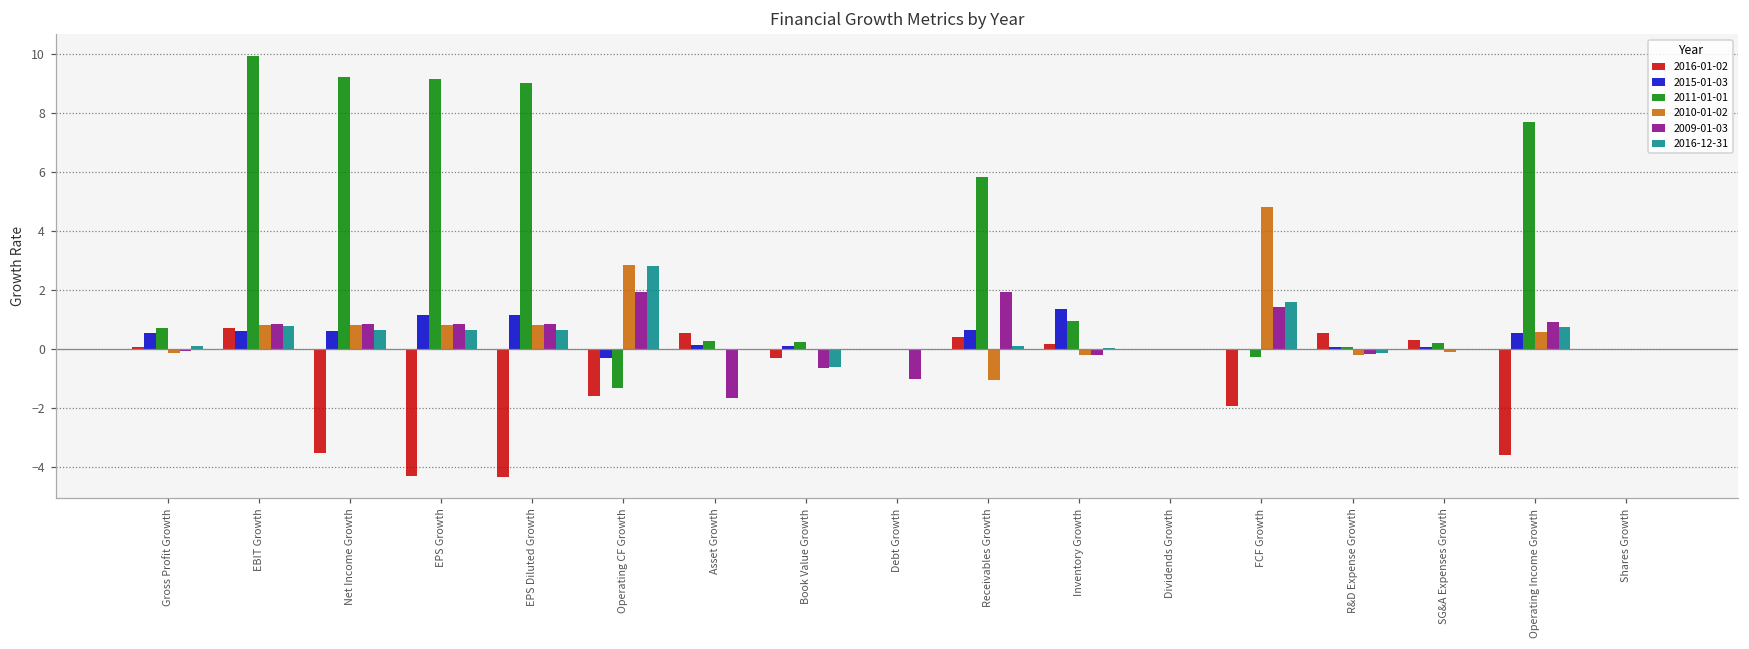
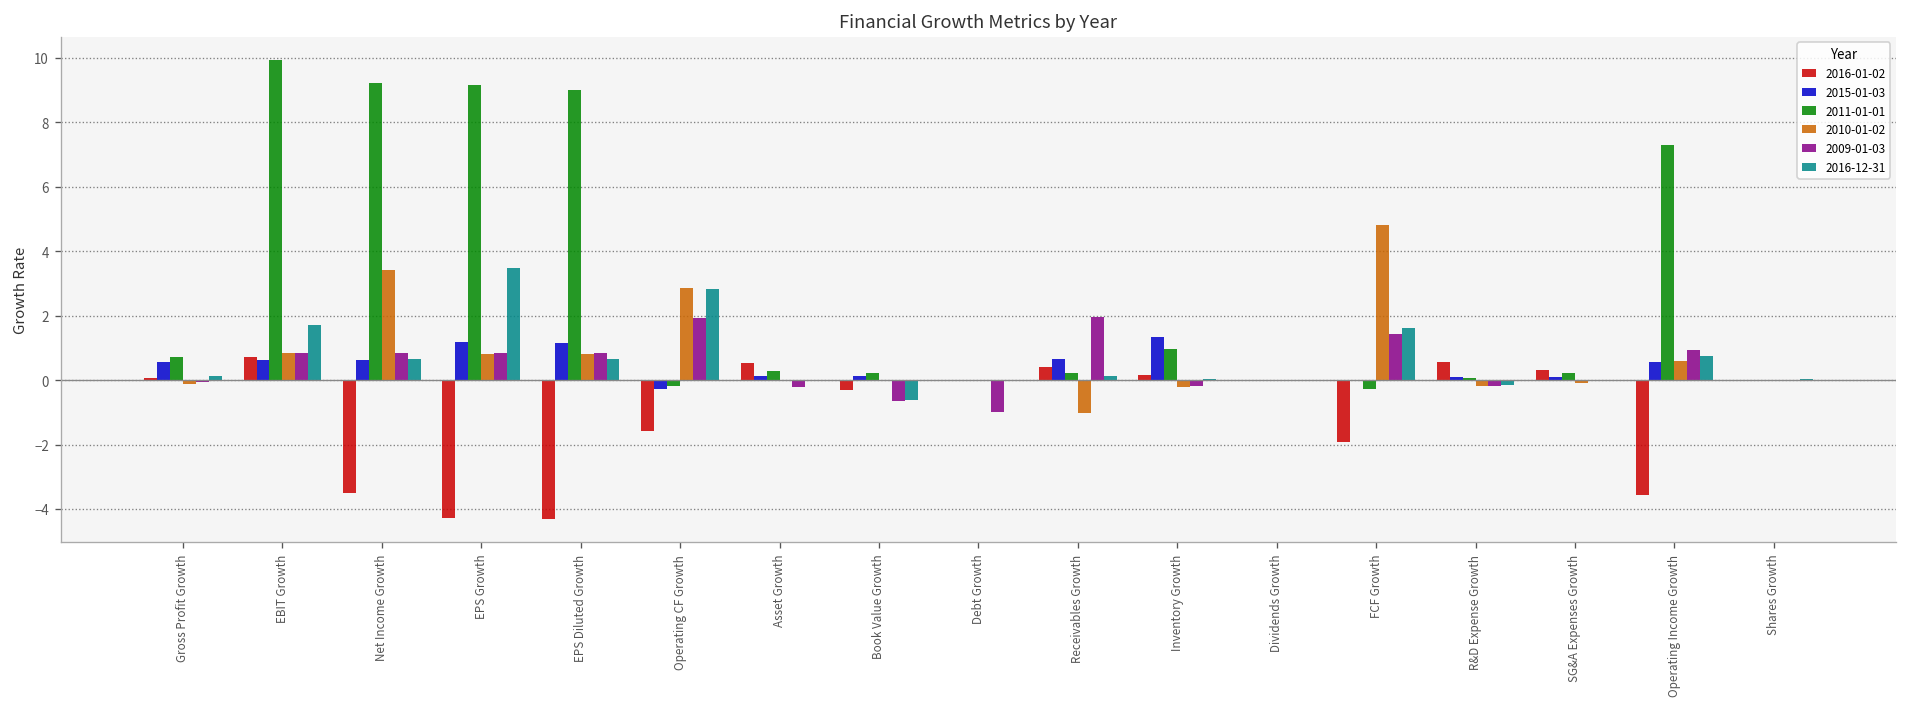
  {
    "2016-01-02": {
      "EBIT Growth": 0.7,
      "Net Income Growth": -3.5,
      "EPS Growth": -4.3,
      "EPS Diluted Growth": -4.3,
      "Operating CF Growth": -1.6,
      "Asset Growth": 0.5,
      "Book Value Growth": -0.3,
      "Debt Growth": 0.0,
      "Receivables Growth": 0.4,
      "Inventory Growth": 0.2,
      "Dividends Growth": 0.0,
      "FCF Growth": -1.9,
      "R&D Expense Growth": 0.6,
      "SG&A Expenses Growth": 0.3,
      "Operating Income Growth": -3.6
    },
    "2015-01-03": {
      "Gross Profit Growth": 0.5,
      "EBIT Growth": 0.6,
      "Net Income Growth": 0.6,
      "EPS Growth": 1.2,
      "EPS Diluted Growth": 1.2,
      "Operating CF Growth": -0.3,
      "Asset Growth": 0.1,
      "Book Value Growth": 0.1,
      "Debt Growth": 0.0,
      "Receivables Growth": 0.7,
      "Inventory Growth": 1.3,
      "Dividends Growth": 0.0,
      "SG&A Expenses Growth": 0.1,
      "Operating Income Growth": 0.6
    },
    "2011-01-01": {
      "Gross Profit Growth": 0.7,
      "EBIT Growth": 9.9,
      "Net Income Growth": 9.2,
      "EPS Growth": 9.2,
      "EPS Diluted Growth": 9.0,
-     "Operating CF Growth": -1.3,
+     "Operating CF Growth": -0.2,
      "Asset Growth": 0.3,
      "Book Value Growth": 0.2,
      "Debt Growth": 0.0,
-     "Receivables Growth": 5.8,
+     "Receivables Growth": 0.2,
      "Inventory Growth": 1.0,
      "Dividends Growth": 0.0,
      "FCF Growth": -0.3,
      "SG&A Expenses Growth": 0.2,
-     "Operating Income Growth": 7.7
+     "Operating Income Growth": 7.3
    },
    "2010-01-02": {
      "Gross Profit Growth": -0.1,
      "EBIT Growth": 0.8,
-     "Net Income Growth": 0.8,
+     "Net Income Growth": 3.4,
      "EPS Growth": 0.8,
      "EPS Diluted Growth": 0.8,
      "Operating CF Growth": 2.8,
      "Debt Growth": 0.0,
      "Receivables Growth": -1.0,
      "Inventory Growth": -0.2,
      "Dividends Growth": 0.0,
      "FCF Growth": 4.8,
      "R&D Expense Growth": -0.2,
      "SG&A Expenses Growth": -0.1,
      "Operating Income Growth": 0.6
    },
    "2009-01-03": {
      "EBIT Growth": 0.8,
      "Net Income Growth": 0.8,
      "EPS Growth": 0.8,
      "EPS Diluted Growth": 0.8,
      "Operating CF Growth": 1.9,
-     "Asset Growth": -1.7,
+     "Asset Growth": -0.2,
      "Book Value Growth": -0.6,
      "Debt Growth": -1.0,
      "Receivables Growth": 1.9,
      "Inventory Growth": -0.2,
      "Dividends Growth": 0.0,
      "FCF Growth": 1.4,
      "R&D Expense Growth": -0.2,
      "Operating Income Growth": 0.9
    },
    "2016-12-31": {
      "Gross Profit Growth": 0.1,
-     "EBIT Growth": 0.8,
+     "EBIT Growth": 1.7,
      "Net Income Growth": 0.7,
-     "EPS Growth": 0.7,
+     "EPS Growth": 3.5,
      "EPS Diluted Growth": 0.7,
      "Operating CF Growth": 2.8,
      "Book Value Growth": -0.6,
      "Receivables Growth": 0.1,
      "Dividends Growth": 0.0,
      "FCF Growth": 1.6,
      "R&D Expense Growth": -0.1,
      "Operating Income Growth": 0.8
    }
  }
